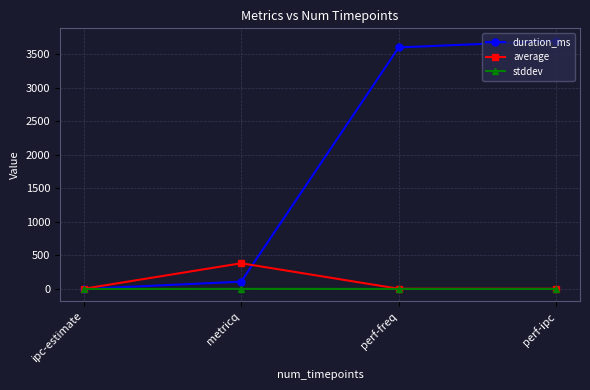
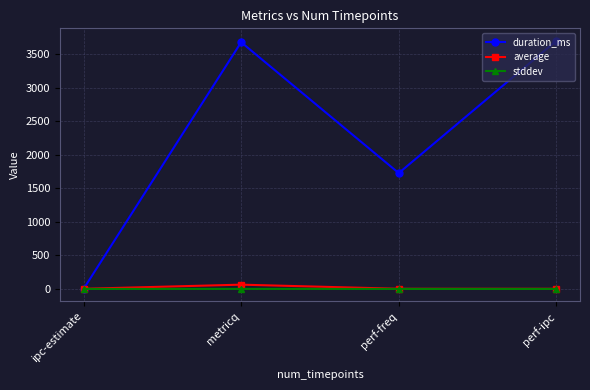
  {
    "duration_ms": {
-     "metricq": 100,
-     "perf-freq": 3600
+     "metricq": 3700,
+     "perf-freq": 1700
    },
    "average": {
-     "metricq": 400
+     "metricq": 100
    },
    "stddev": {
      "metricq": 0
    }
  }
